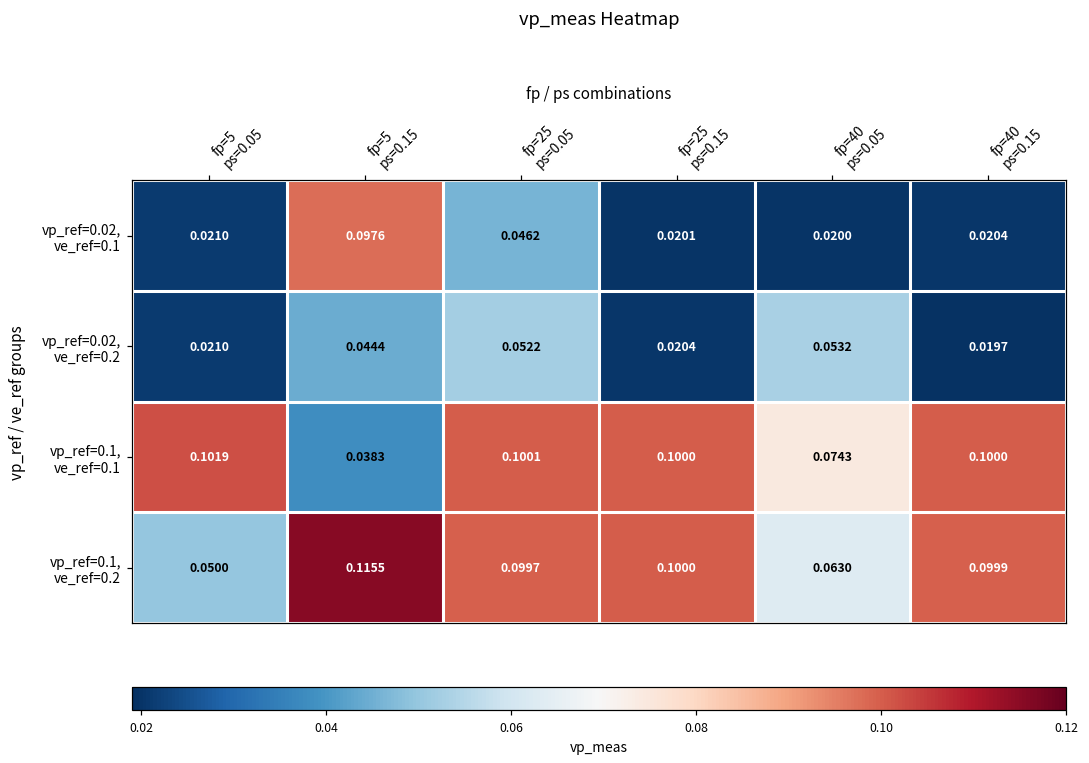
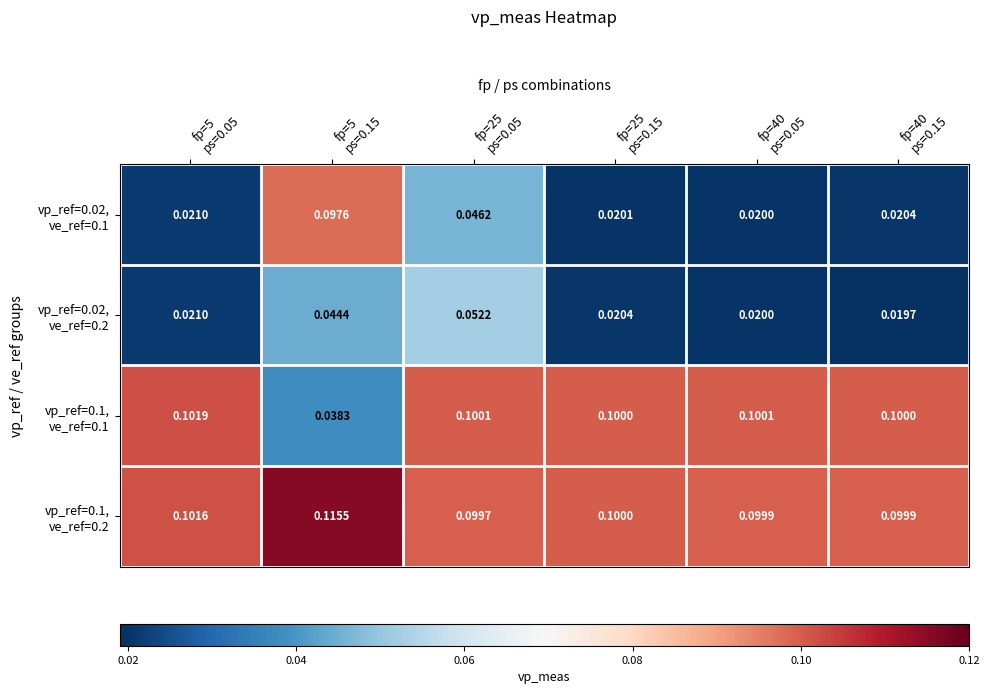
  {
    "vp_ref=0.02, ve_ref=0.1": {
      "fp=5 ps=0.05": 0.0210,
      "fp=5 ps=0.15": 0.0976,
      "fp=25 ps=0.05": 0.0462,
      "fp=25 ps=0.15": 0.0201,
      "fp=40 ps=0.05": 0.0200,
      "fp=40 ps=0.15": 0.0204
    },
    "vp_ref=0.02, ve_ref=0.2": {
      "fp=5 ps=0.05": 0.0210,
      "fp=5 ps=0.15": 0.0444,
      "fp=25 ps=0.05": 0.0522,
      "fp=25 ps=0.15": 0.0204,
-     "fp=40 ps=0.05": 0.0532,
+     "fp=40 ps=0.05": 0.0200,
      "fp=40 ps=0.15": 0.0197
    },
    "vp_ref=0.1, ve_ref=0.1": {
      "fp=5 ps=0.05": 0.1019,
      "fp=5 ps=0.15": 0.0383,
      "fp=25 ps=0.05": 0.1001,
      "fp=25 ps=0.15": 0.1000,
-     "fp=40 ps=0.05": 0.0743,
+     "fp=40 ps=0.05": 0.1001,
      "fp=40 ps=0.15": 0.1000
    },
    "vp_ref=0.1, ve_ref=0.2": {
-     "fp=5 ps=0.05": 0.0500,
+     "fp=5 ps=0.05": 0.1016,
      "fp=5 ps=0.15": 0.1155,
      "fp=25 ps=0.05": 0.0997,
      "fp=25 ps=0.15": 0.1000,
-     "fp=40 ps=0.05": 0.0630,
+     "fp=40 ps=0.05": 0.0999,
      "fp=40 ps=0.15": 0.0999
    }
  }
